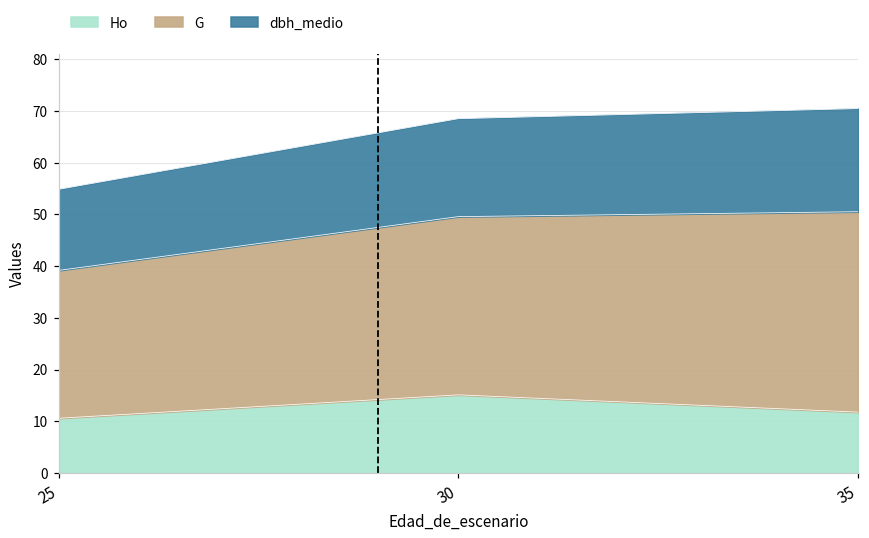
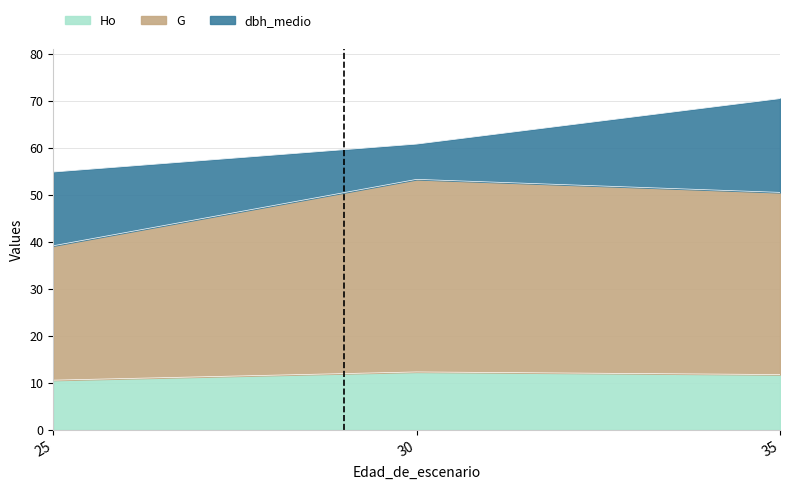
  {
    "Ho": {
      "25": 11,
-     "30": 15,
+     "30": 12,
      "35": 12
    },
    "G": {
      "25": 29,
-     "30": 34,
+     "30": 41,
      "35": 39
    },
    "dbh_medio": {
      "25": 16,
-     "30": 19,
+     "30": 8,
      "35": 20
    }
  }
